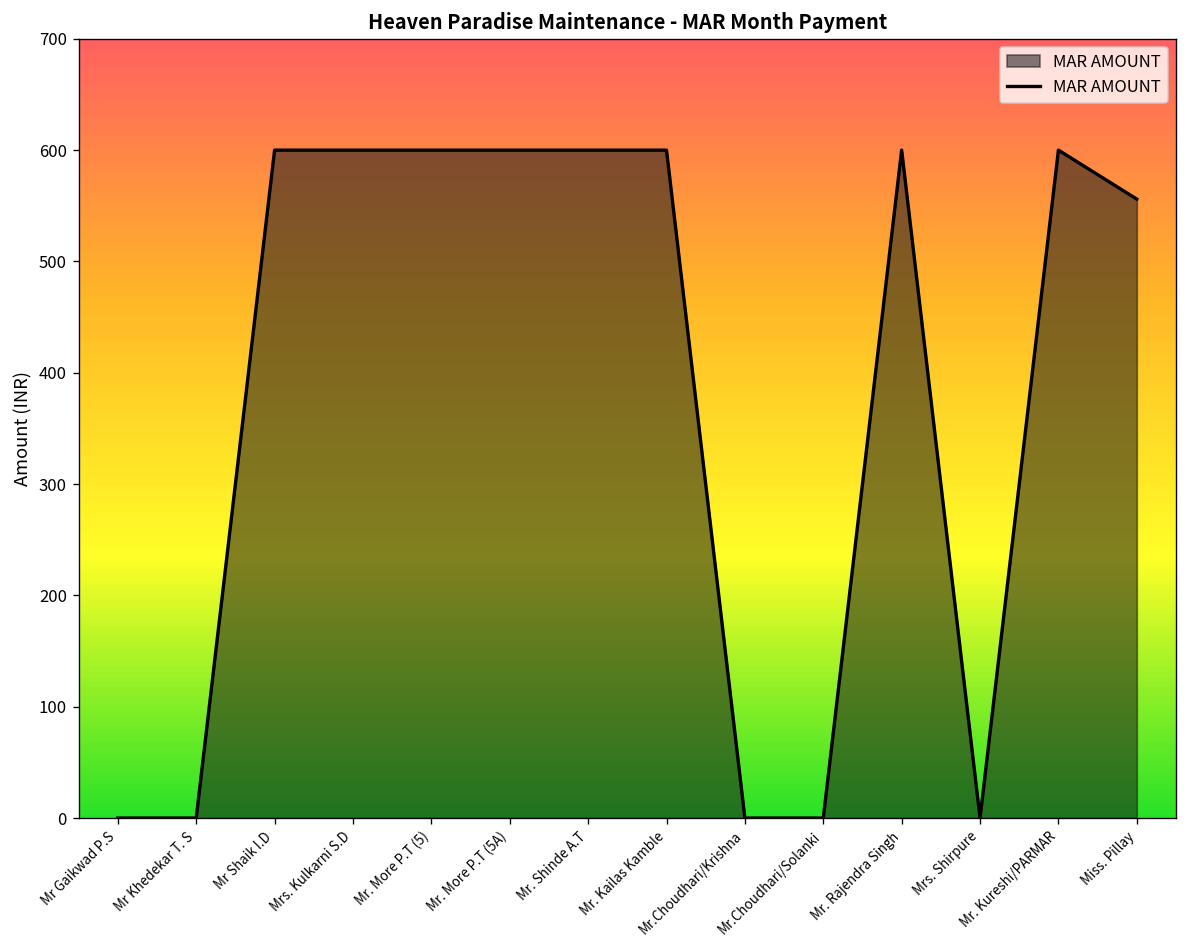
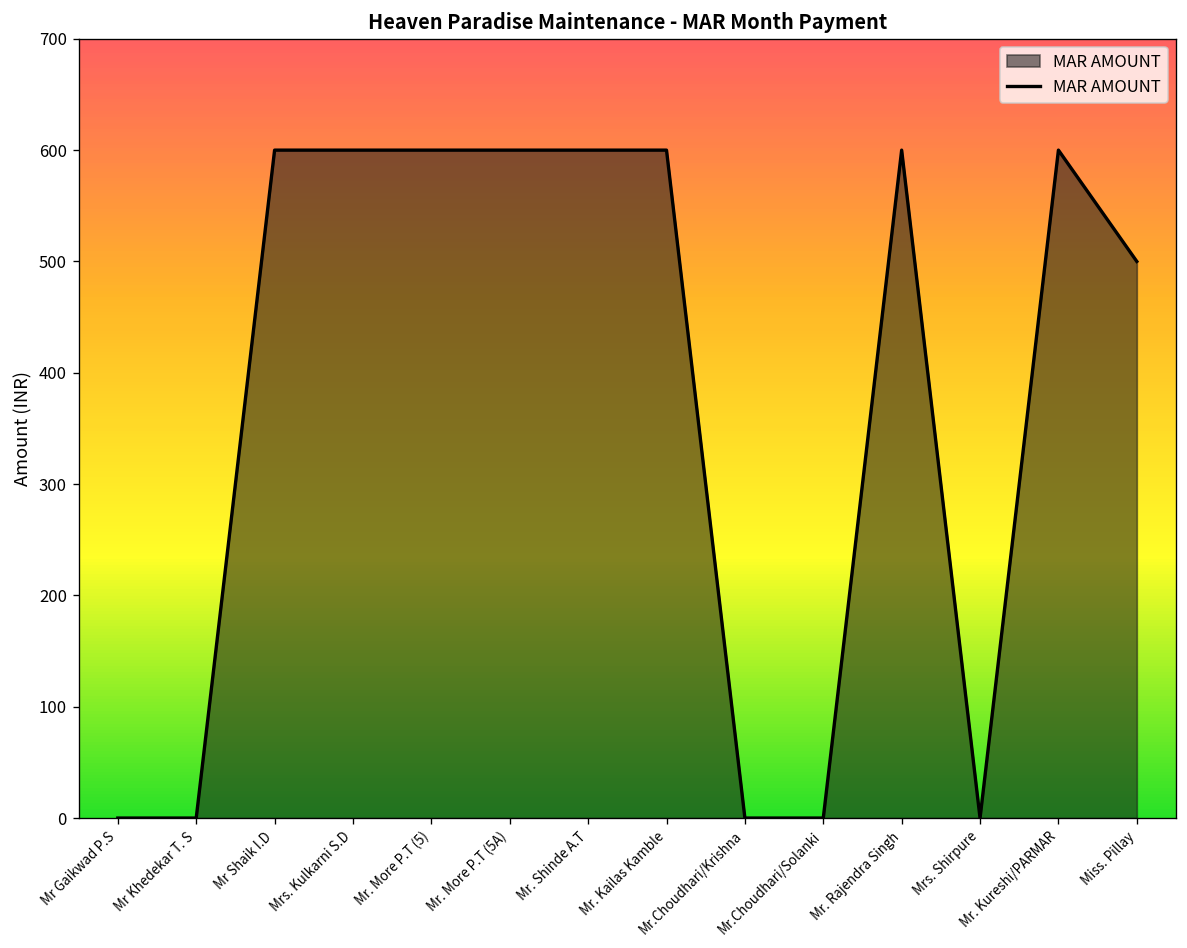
  {
    "Mr Gaikwad P.S": 0,
    "Mr Khedekar T. S": 0,
    "Mr Shaik I.D": 600,
    "Mrs. Kulkarni S.D": 600,
    "Mr. More P.T (5)": 600,
    "Mr. More P.T (5A)": 600,
    "Mr. Shinde A.T": 600,
    "Mr. Kailas Kamble": 600,
    "Mr.Choudhari/Krishna": 0,
    "Mr.Choudhari/Solanki": 0,
    "Mr. Rajendra Singh": 600,
    "Mrs. Shirpure": 0,
    "Mr. Kureshi/PARMAR": 600,
-   "Miss. Pillay": 560
+   "Miss. Pillay": 500
  }
